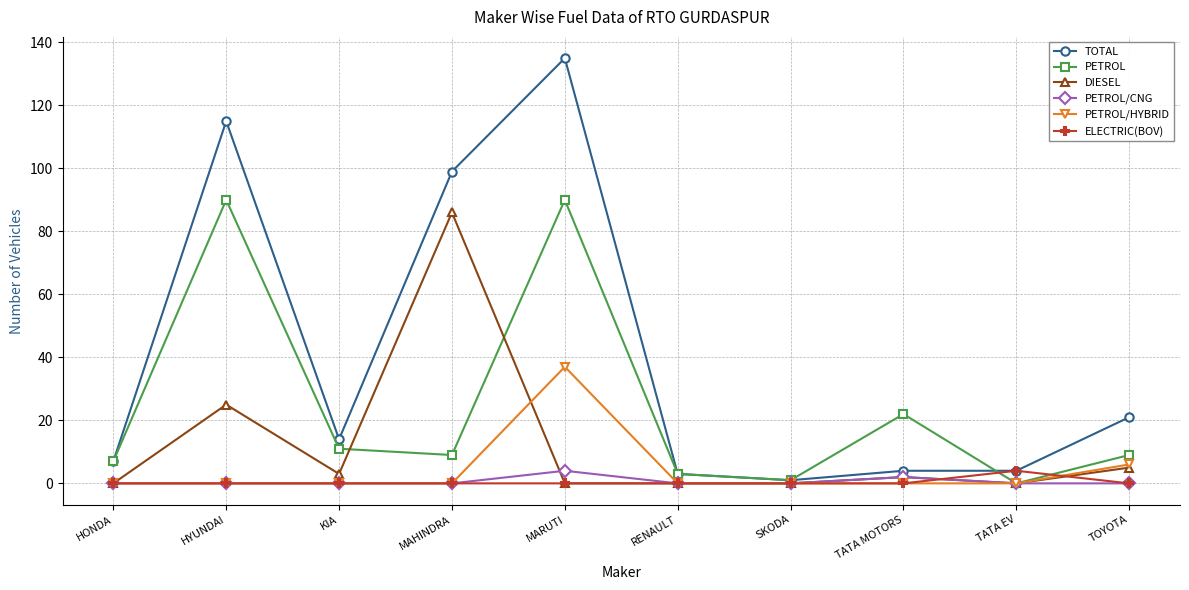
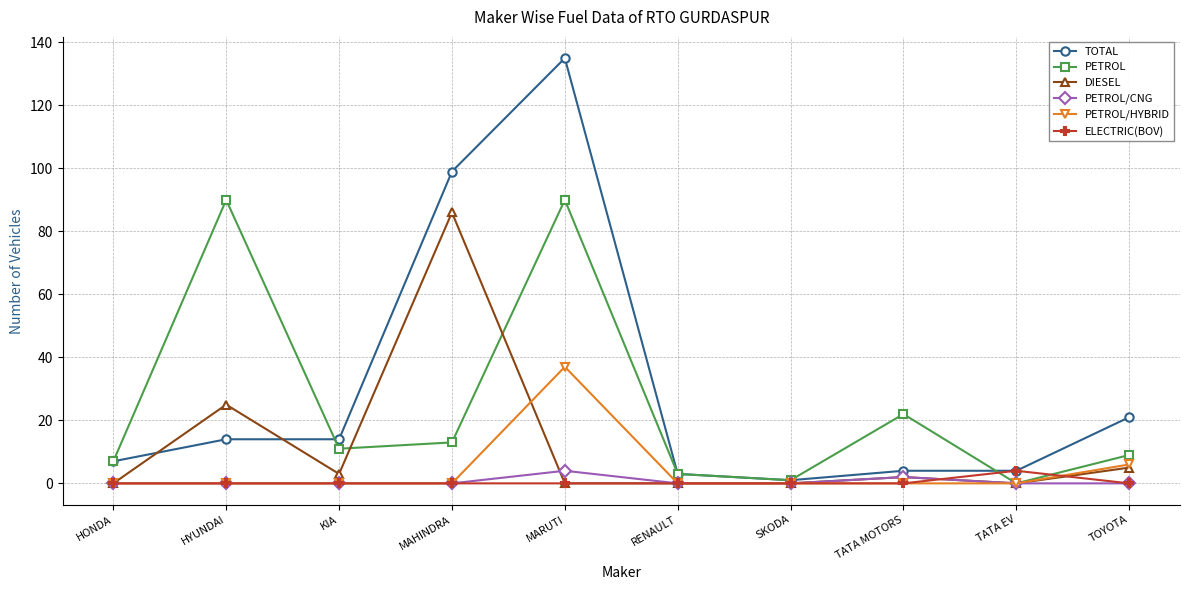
  {
    "TOTAL": {
-     "HYUNDAI": 115,
+     "HYUNDAI": 14,
      "KIA": 14,
      "MAHINDRA": 99,
      "MARUTI": 135,
      "TATA MOTORS": 4,
      "TOYOTA": 21
    },
    "PETROL": {
      "HYUNDAI": 90,
      "KIA": 11,
-     "MAHINDRA": 9,
+     "MAHINDRA": 13,
      "MARUTI": 90,
      "TATA MOTORS": 22,
      "TOYOTA": 9
    },
    "PETROL/CNG": {
      "MARUTI": 4
    },
    "PETROL/HYBRID": {
      "MARUTI": 37,
      "TOYOTA": 6
    }
  }
